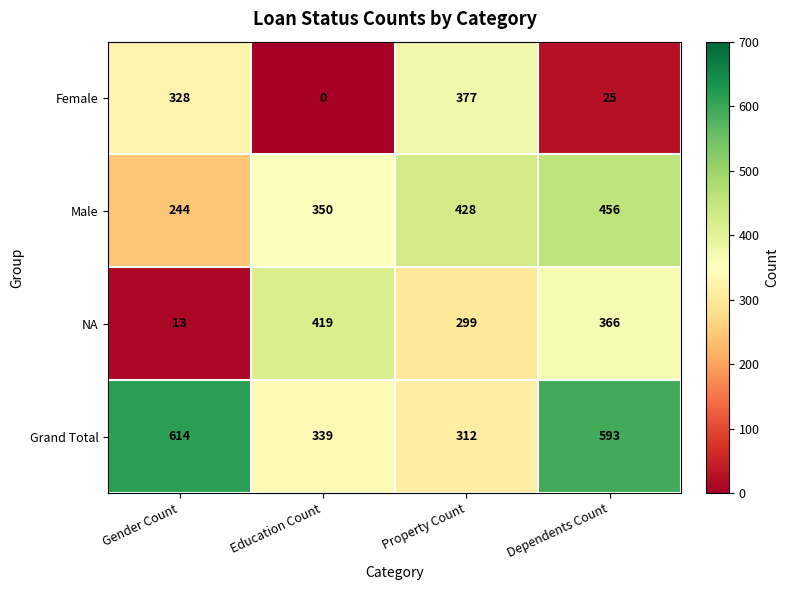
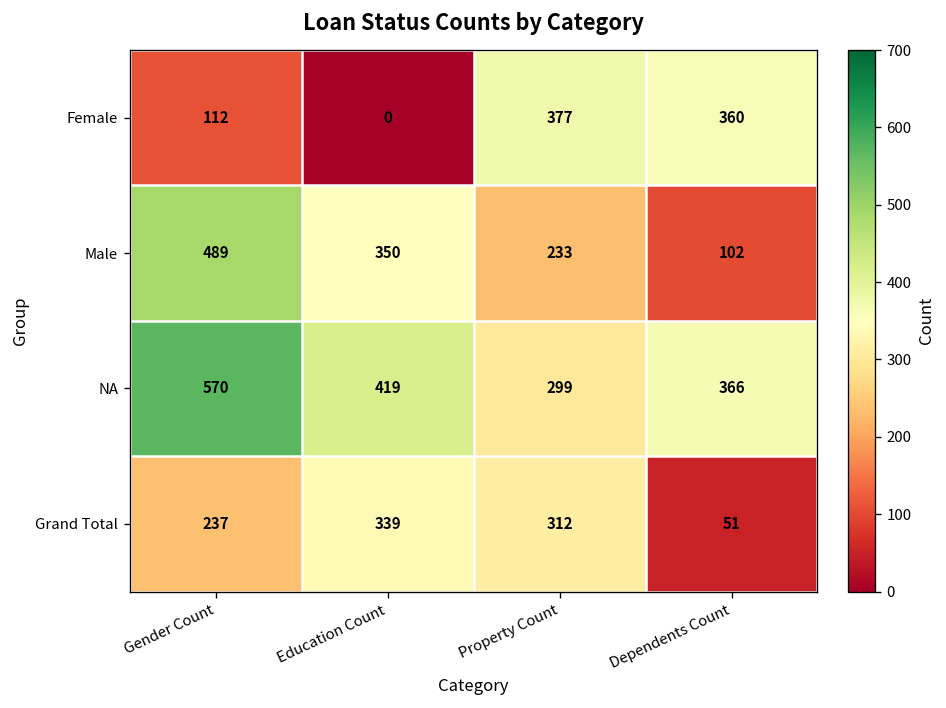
  {
    "Female": {
-     "Gender Count": 328,
+     "Gender Count": 112,
      "Education Count": 0,
      "Property Count": 377,
-     "Dependents Count": 25
+     "Dependents Count": 360
    },
    "Male": {
-     "Gender Count": 244,
+     "Gender Count": 489,
      "Education Count": 350,
-     "Property Count": 428,
-     "Dependents Count": 456
+     "Property Count": 233,
+     "Dependents Count": 102
    },
    "NA": {
-     "Gender Count": 13,
+     "Gender Count": 570,
      "Education Count": 419,
      "Property Count": 299,
      "Dependents Count": 366
    },
    "Grand Total": {
-     "Gender Count": 614,
+     "Gender Count": 237,
      "Education Count": 339,
      "Property Count": 312,
-     "Dependents Count": 593
+     "Dependents Count": 51
    }
  }
